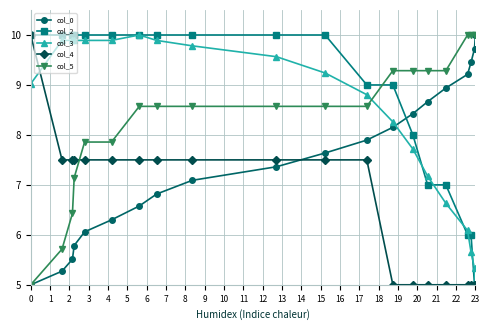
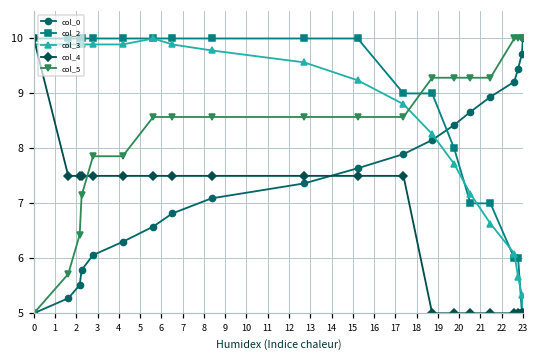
  {
    "col_3": {
-     "0": 9.0
+     "0": 9.9
    }
  }
